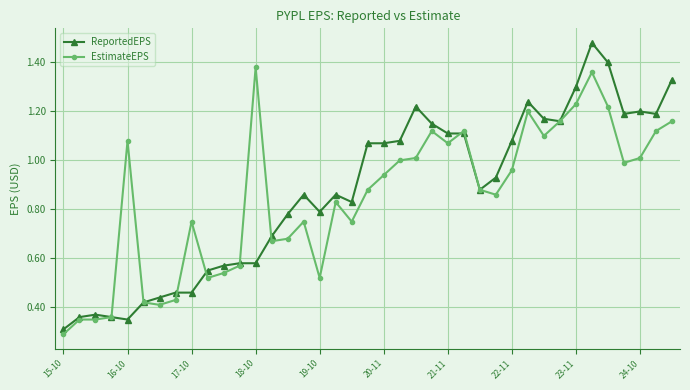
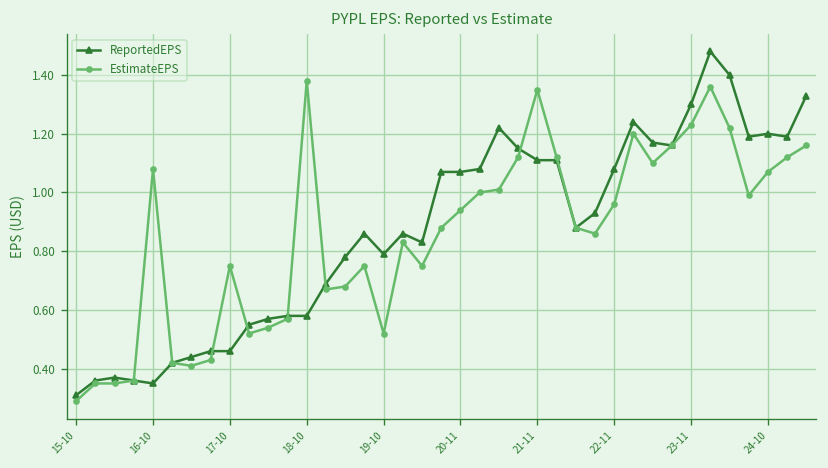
  {
    "ReportedEPS": {
      "15-10": 0.31,
      "16-10": 0.35,
      "17-10": 0.46,
      "18-10": 0.58,
      "19-10": 0.79,
      "20-11": 1.07,
      "21-11": 1.11,
      "22-11": 1.08,
      "23-11": 1.30,
      "24-10": 1.20
    },
    "EstimateEPS": {
      "15-10": 0.29,
      "16-10": 1.08,
      "17-10": 0.75,
      "18-10": 1.38,
      "19-10": 0.52,
      "20-11": 0.94,
-     "21-11": 1.07,
+     "21-11": 1.35,
      "22-11": 0.96,
      "23-11": 1.23,
-     "24-10": 1.01
+     "24-10": 1.07
    }
  }
